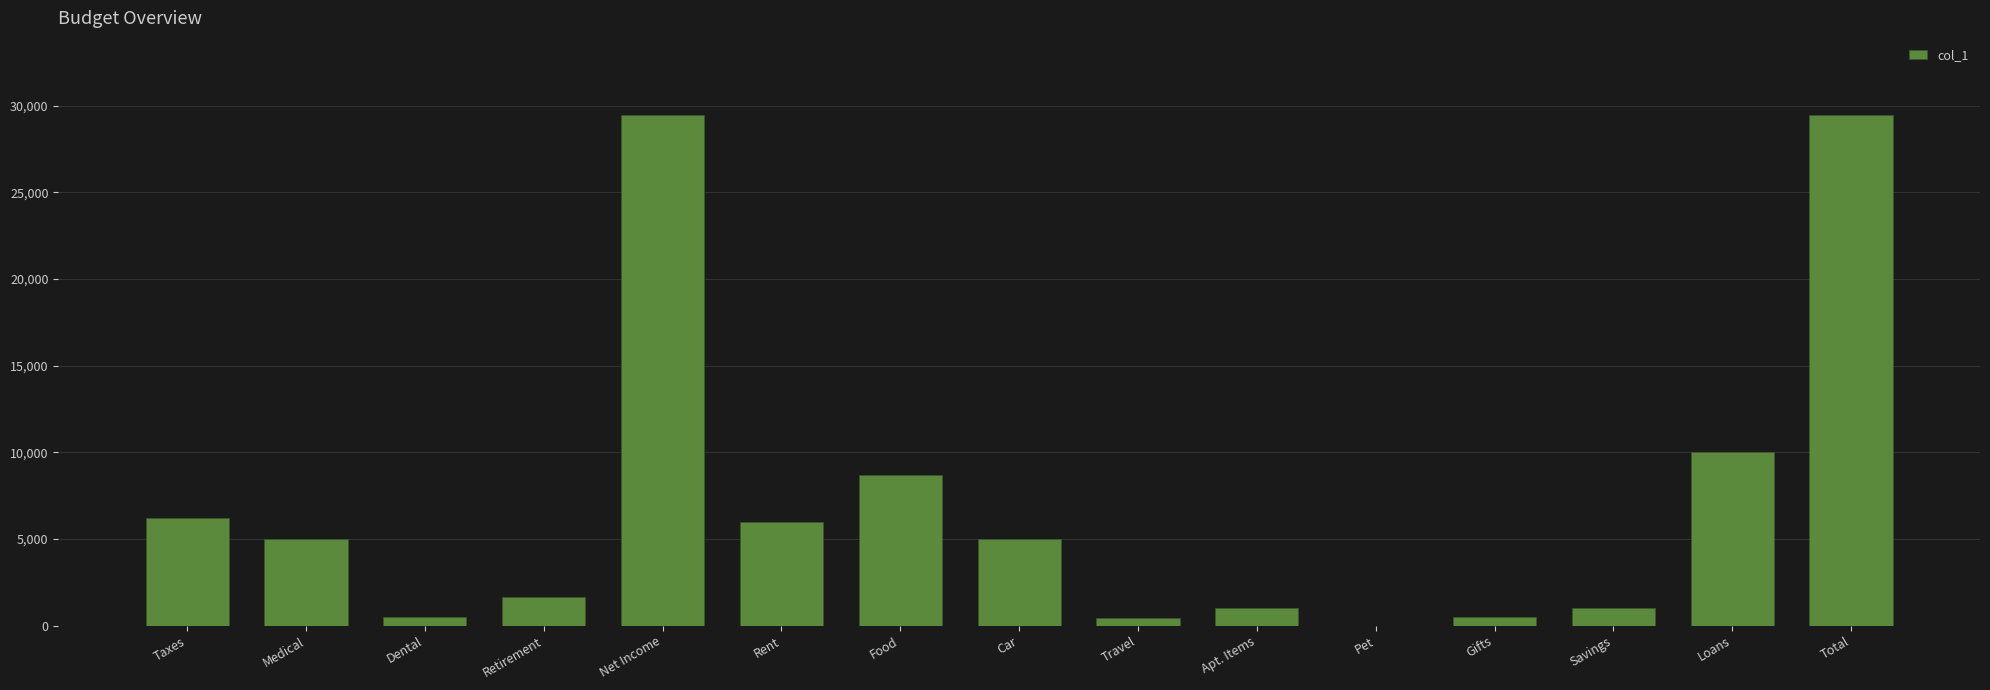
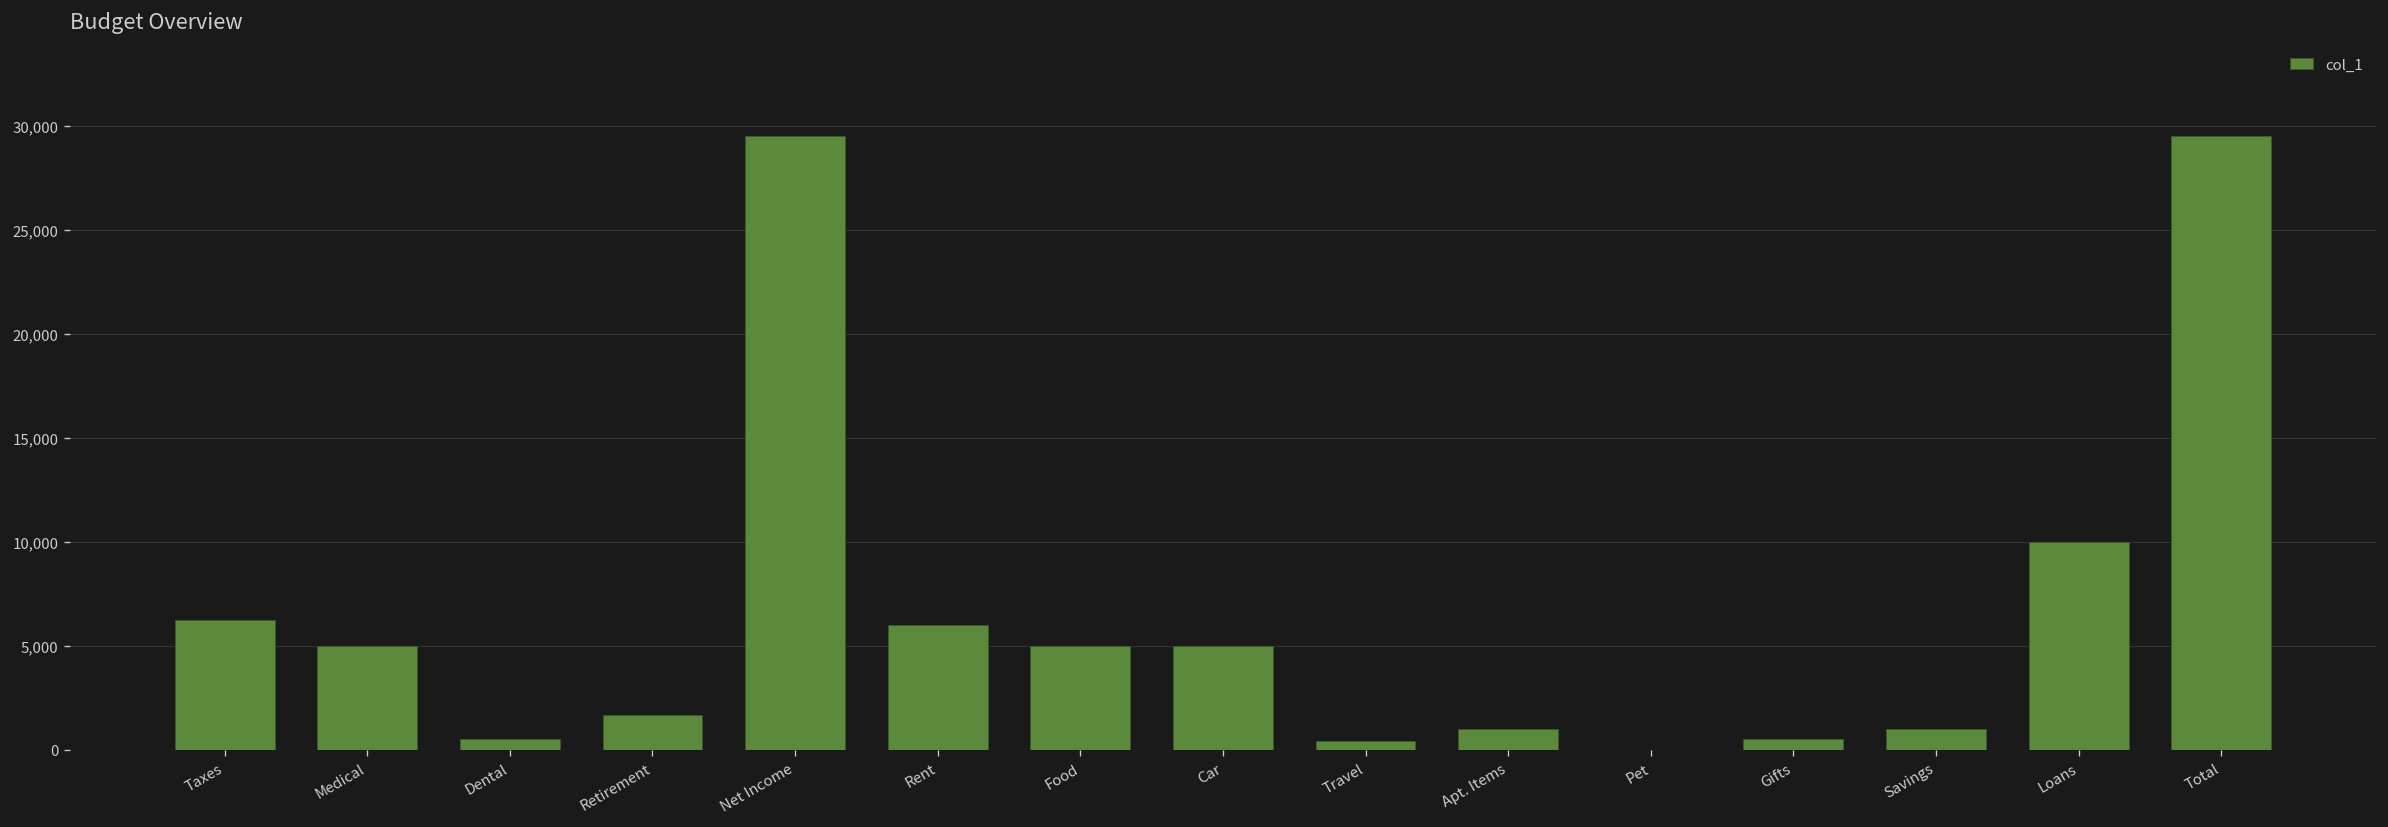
  {
    "Taxes": "6,200",
    "Medical": "5,000",
    "Dental": "500",
    "Retirement": "1,700",
    "Net Income": "29,500",
    "Rent": "6,000",
-   "Food": "8,700",
+   "Food": "5,000",
    "Car": "5,000",
    "Travel": "400",
    "Apt. Items": "1,000",
    "Pet": "0",
    "Gifts": "500",
    "Savings": "1,000",
    "Loans": "10,000",
    "Total": "29,500"
  }
